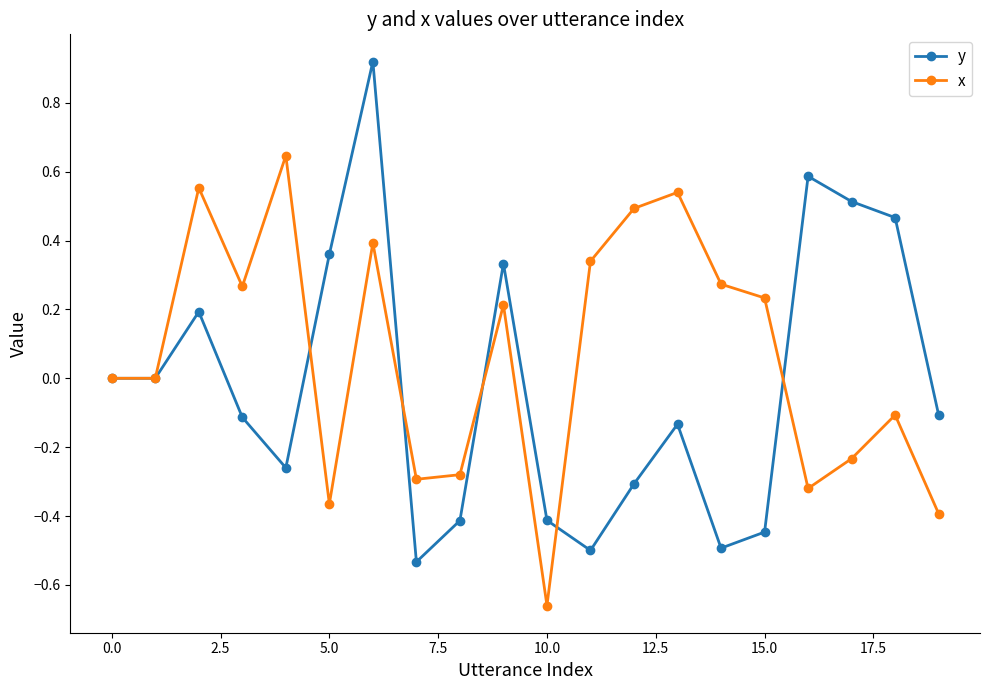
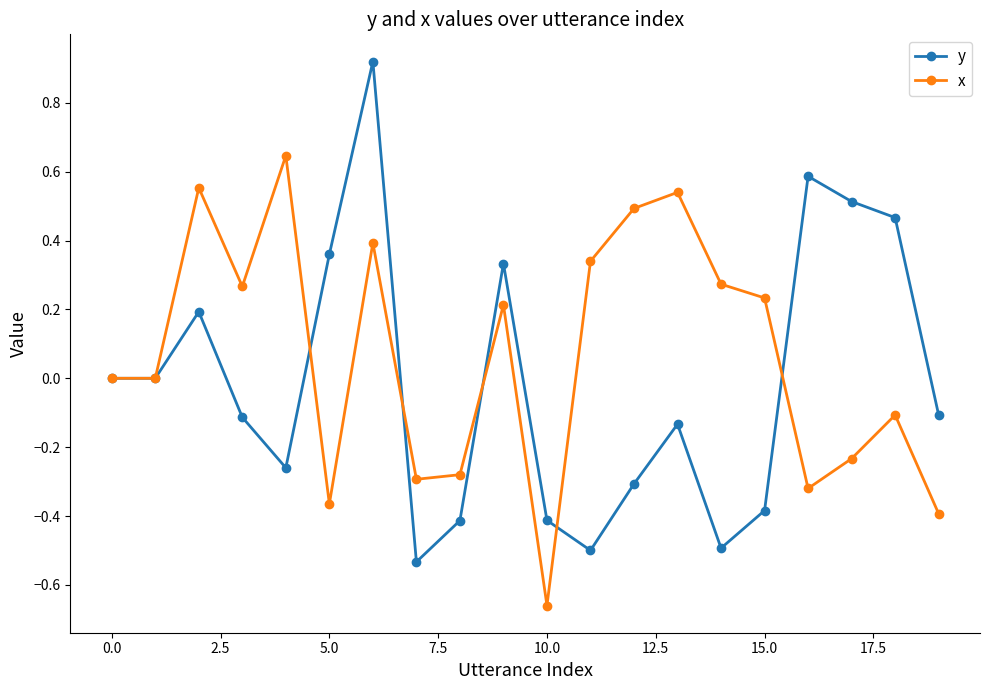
  {
    "y": {
      "5.0": 0.36,
      "10.0": -0.41,
-     "15.0": -0.45
+     "15.0": -0.38
    },
    "x": {
      "5.0": -0.36,
      "10.0": -0.66,
      "15.0": 0.23
    }
  }
